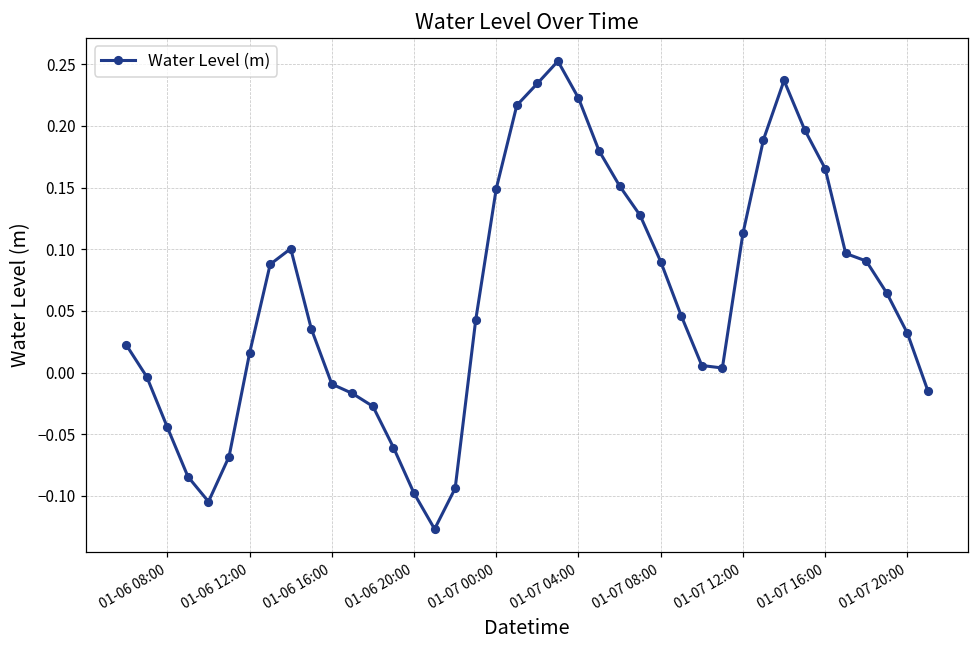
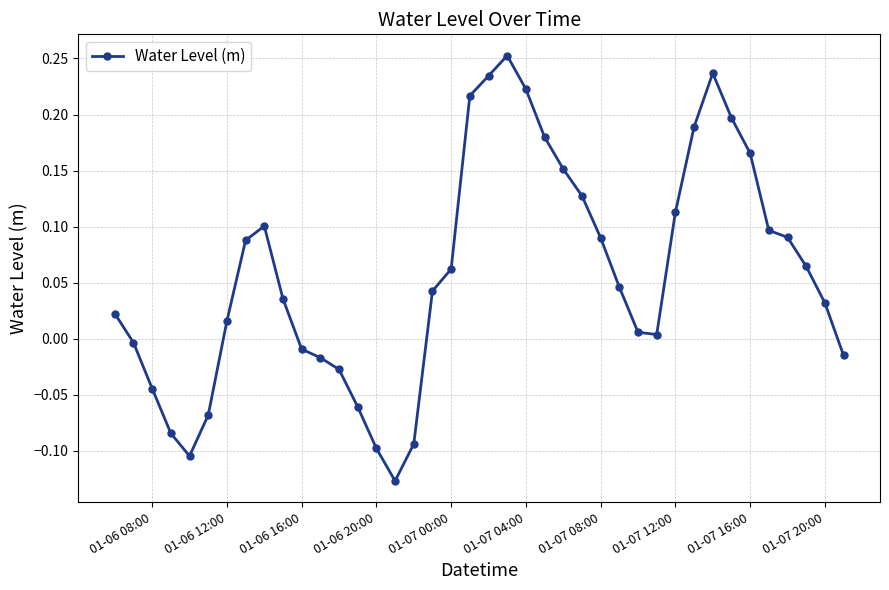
  {
    "01-06 08:00": -0.044,
    "01-06 12:00": 0.016,
    "01-06 16:00": -0.009,
    "01-06 20:00": -0.098,
-   "01-07 00:00": 0.149,
+   "01-07 00:00": 0.062,
    "01-07 04:00": 0.223,
    "01-07 08:00": 0.090,
    "01-07 12:00": 0.113,
    "01-07 16:00": 0.165,
    "01-07 20:00": 0.032
  }
